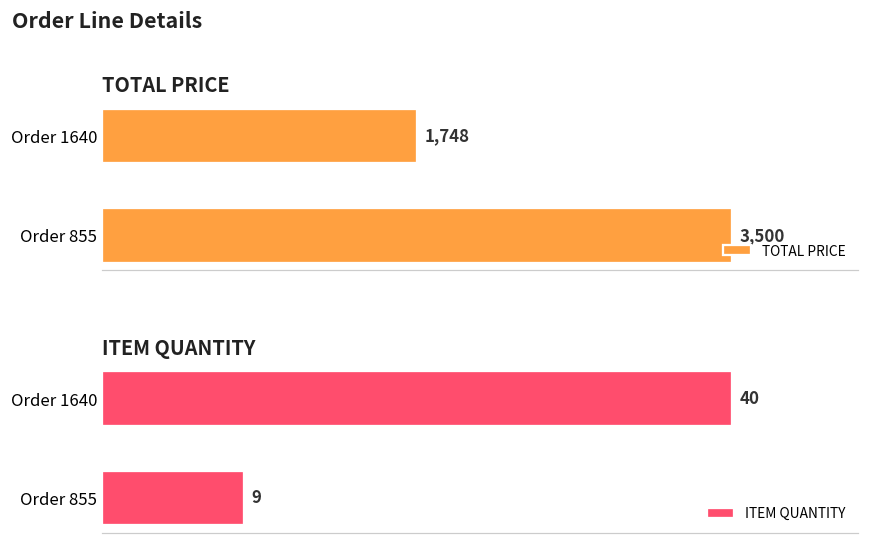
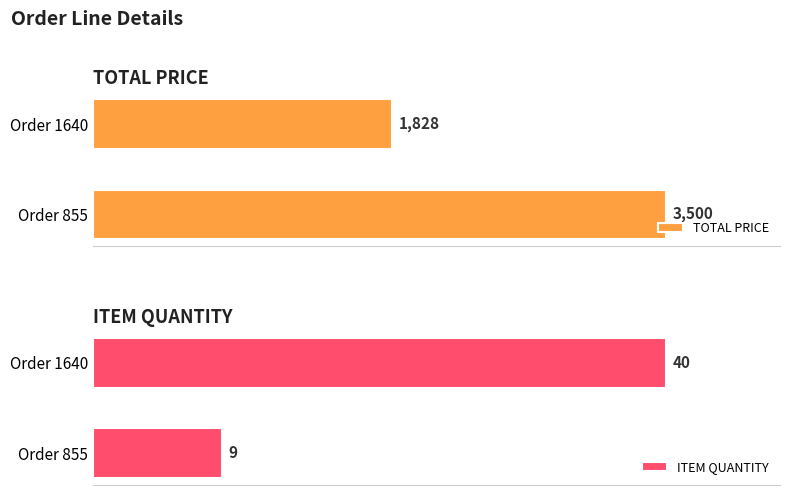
  {
    "TOTAL PRICE": {
-     "Order 1640": "1,748",
+     "Order 1640": "1,828",
      "Order 855": "3,500"
    },
    "ITEM QUANTITY": {
      "Order 1640": "40",
      "Order 855": "9"
    }
  }
